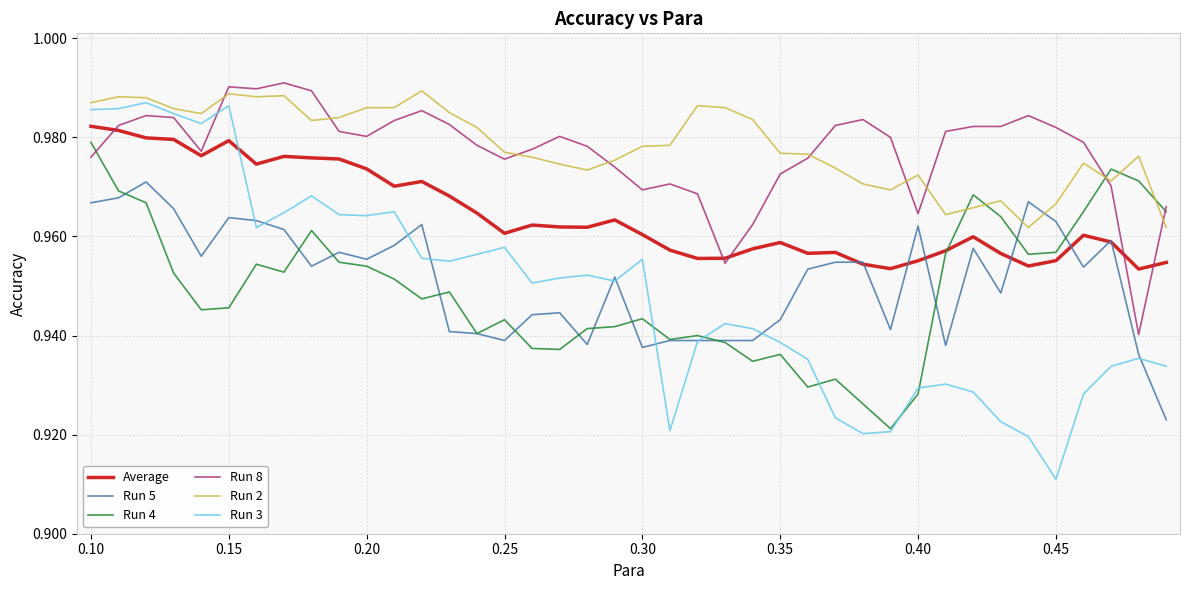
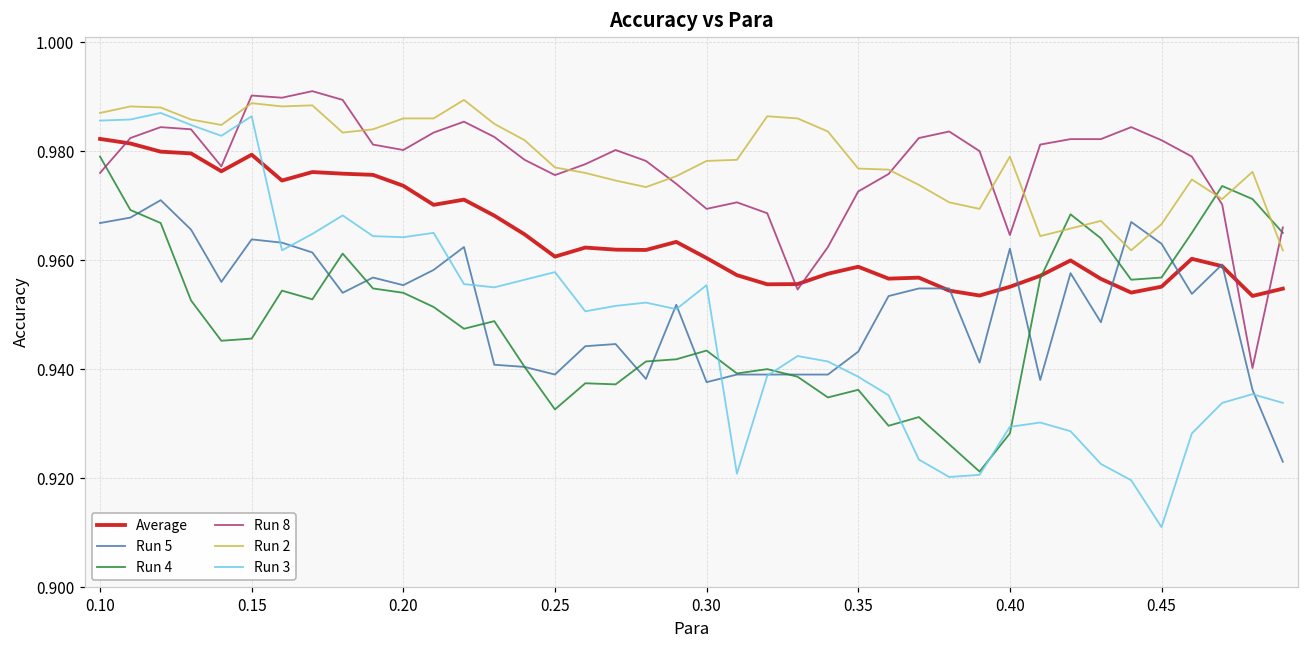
  {
    "Average": {
      "0.10": 0.982,
      "0.15": 0.979,
      "0.20": 0.974,
      "0.25": 0.961,
      "0.30": 0.960,
      "0.35": 0.959,
      "0.40": 0.955,
      "0.45": 0.955
    },
    "Run 5": {
      "0.10": 0.967,
      "0.15": 0.964,
      "0.20": 0.955,
      "0.25": 0.939,
      "0.30": 0.938,
      "0.35": 0.943,
      "0.40": 0.962,
      "0.45": 0.963
    },
    "Run 4": {
      "0.10": 0.979,
      "0.15": 0.946,
      "0.20": 0.954,
-     "0.25": 0.943,
+     "0.25": 0.933,
      "0.30": 0.943,
      "0.35": 0.936,
      "0.40": 0.928,
      "0.45": 0.957
    },
    "Run 8": {
      "0.10": 0.976,
      "0.15": 0.990,
      "0.20": 0.980,
      "0.25": 0.976,
      "0.30": 0.969,
      "0.35": 0.973,
      "0.40": 0.965,
      "0.45": 0.982
    },
    "Run 2": {
      "0.10": 0.987,
      "0.15": 0.989,
      "0.20": 0.986,
      "0.25": 0.977,
      "0.30": 0.978,
      "0.35": 0.977,
-     "0.40": 0.972,
+     "0.40": 0.979,
      "0.45": 0.967
    },
    "Run 3": {
      "0.10": 0.986,
      "0.15": 0.986,
      "0.20": 0.964,
      "0.25": 0.958,
      "0.30": 0.955,
      "0.35": 0.939,
      "0.40": 0.929,
      "0.45": 0.911
    }
  }
